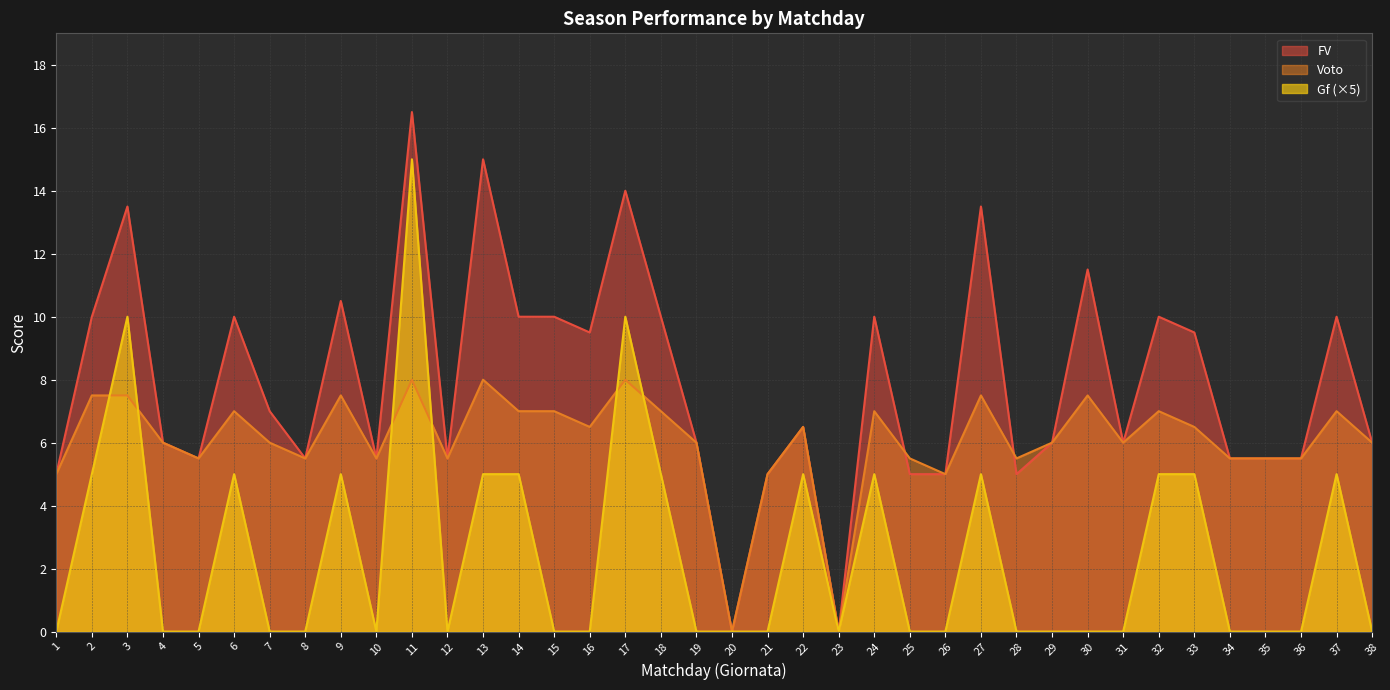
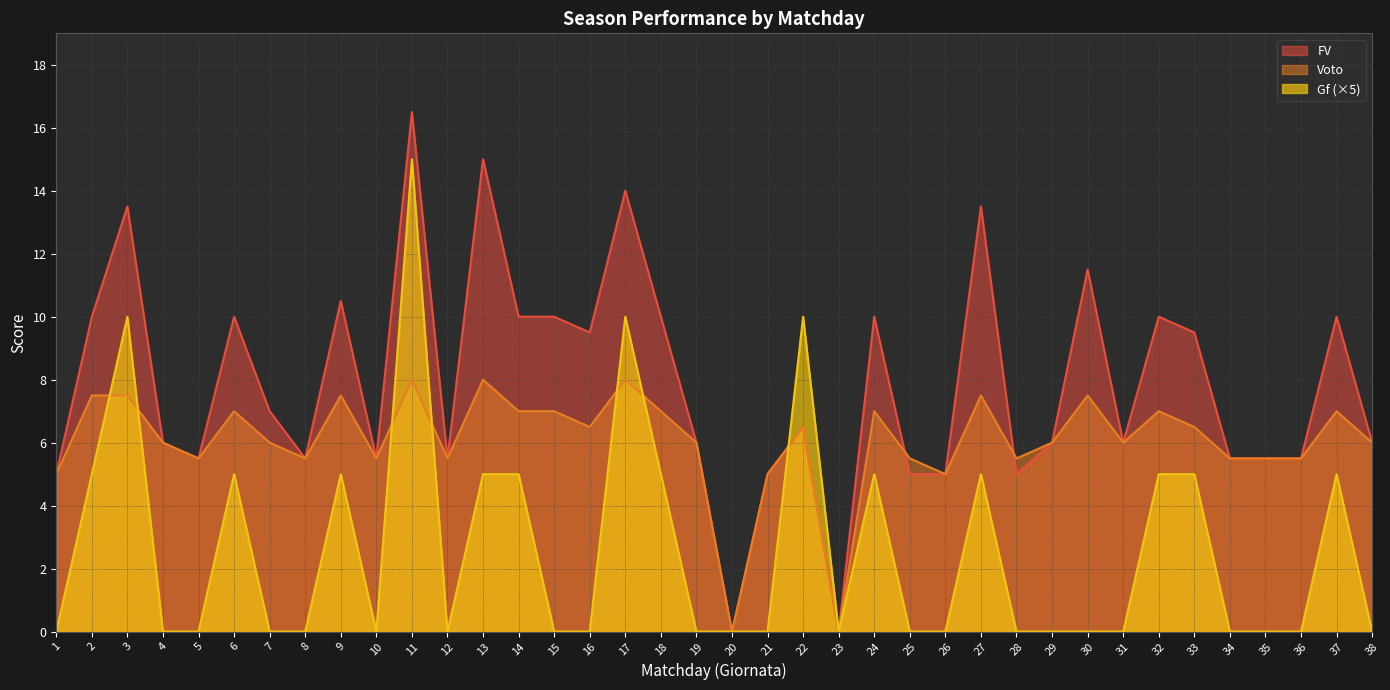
  {
    "Gf (×5)": {
      "1": 0.0,
      "2": 5.0,
      "3": 10.0,
      "4": 0.0,
      "5": 0.0,
      "6": 5.0,
      "7": 0.0,
      "8": 0.0,
      "9": 5.0,
      "10": 0.0,
      "11": 15.0,
      "12": 0.0,
      "13": 5.0,
      "14": 5.0,
      "15": 0.0,
      "16": 0.0,
      "17": 10.0,
      "18": 5.0,
      "19": 0.0,
      "21": 0.0,
-     "22": 5.0,
+     "22": 10.0,
      "24": 5.0,
      "25": 0.0,
      "26": 0.0,
      "27": 5.0,
      "28": 0.0,
      "29": 0.0,
      "30": 0.0,
      "31": 0.0,
      "32": 5.0,
      "33": 5.0,
      "34": 0.0,
      "35": 0.0,
      "36": 0.0,
      "37": 5.0,
      "38": 0.0
    }
  }
